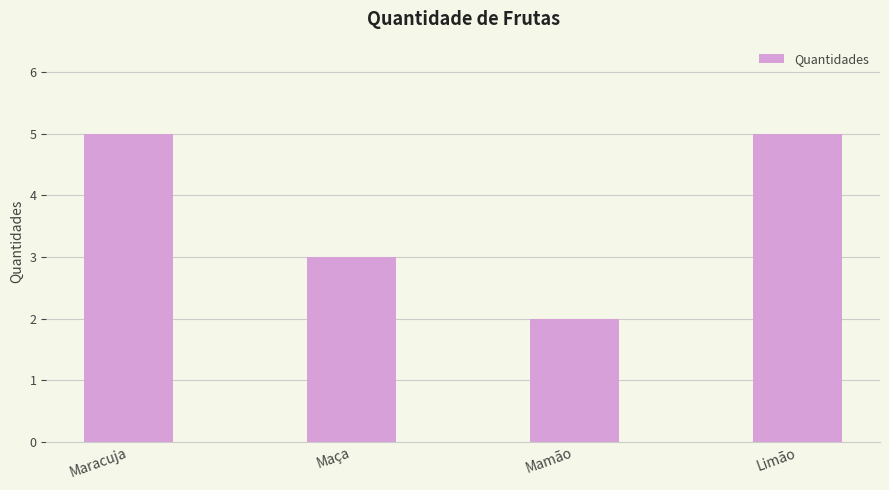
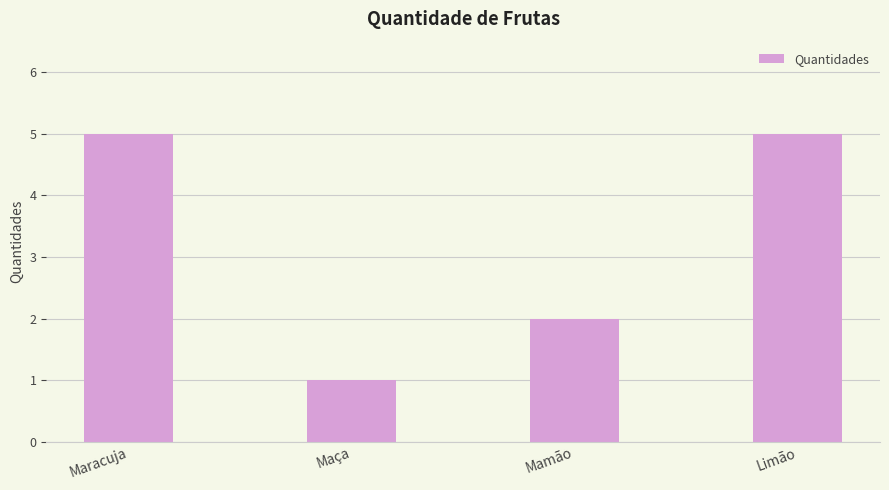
  {
    "Maracuja": 5,
-   "Maça": 3,
+   "Maça": 1,
    "Mamão": 2,
    "Limão": 5
  }
